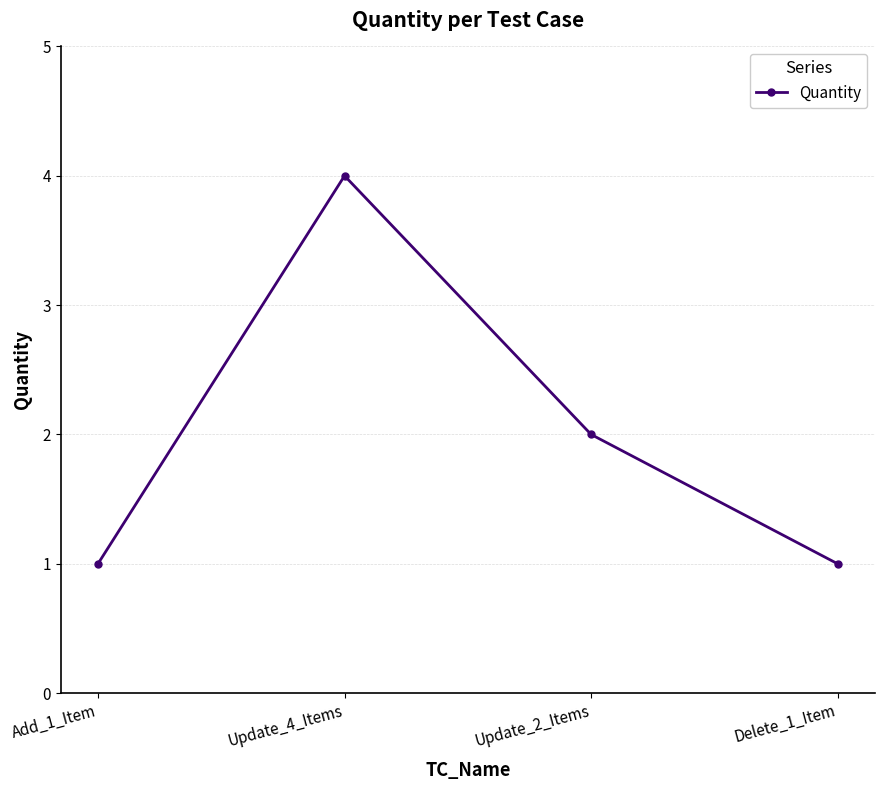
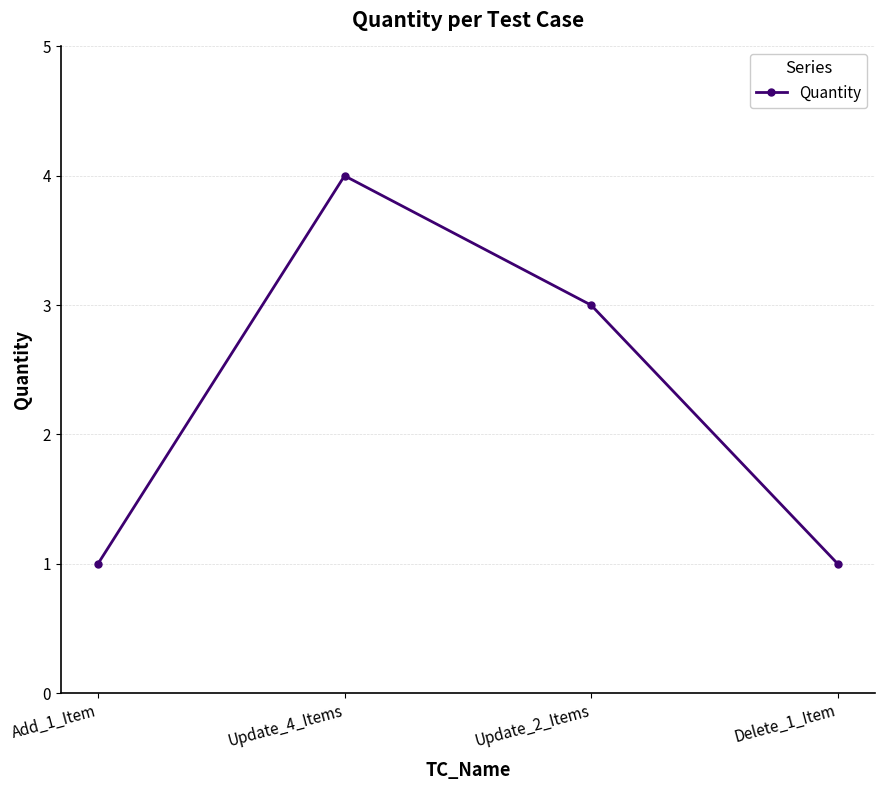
  {
    "Add_1_Item": 1,
    "Update_4_Items": 4,
-   "Update_2_Items": 2,
+   "Update_2_Items": 3,
    "Delete_1_Item": 1
  }
